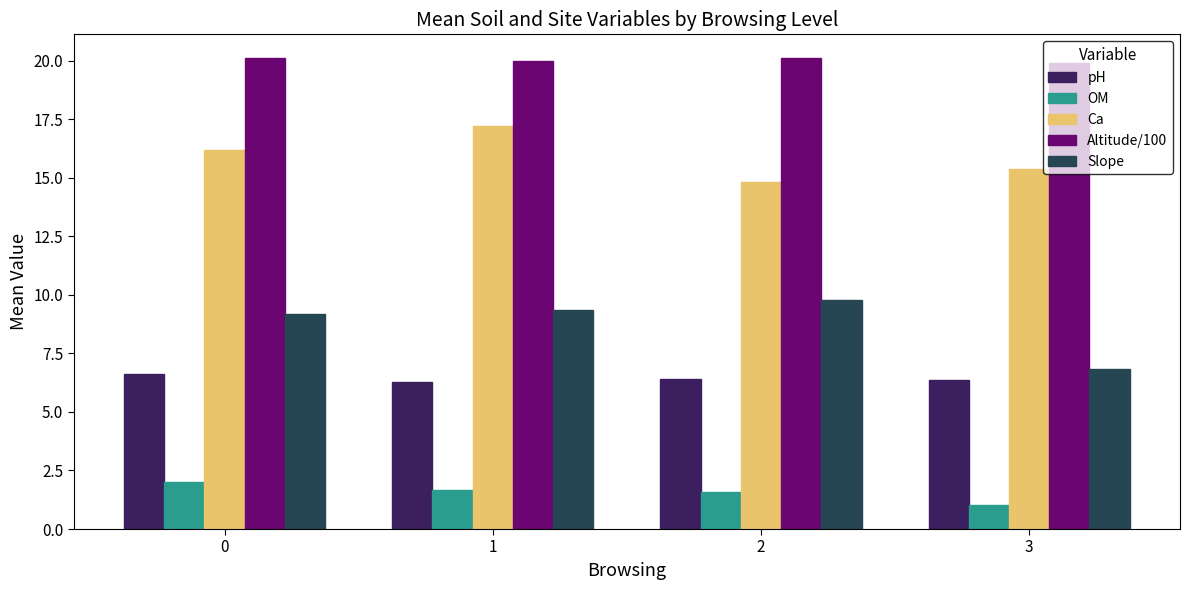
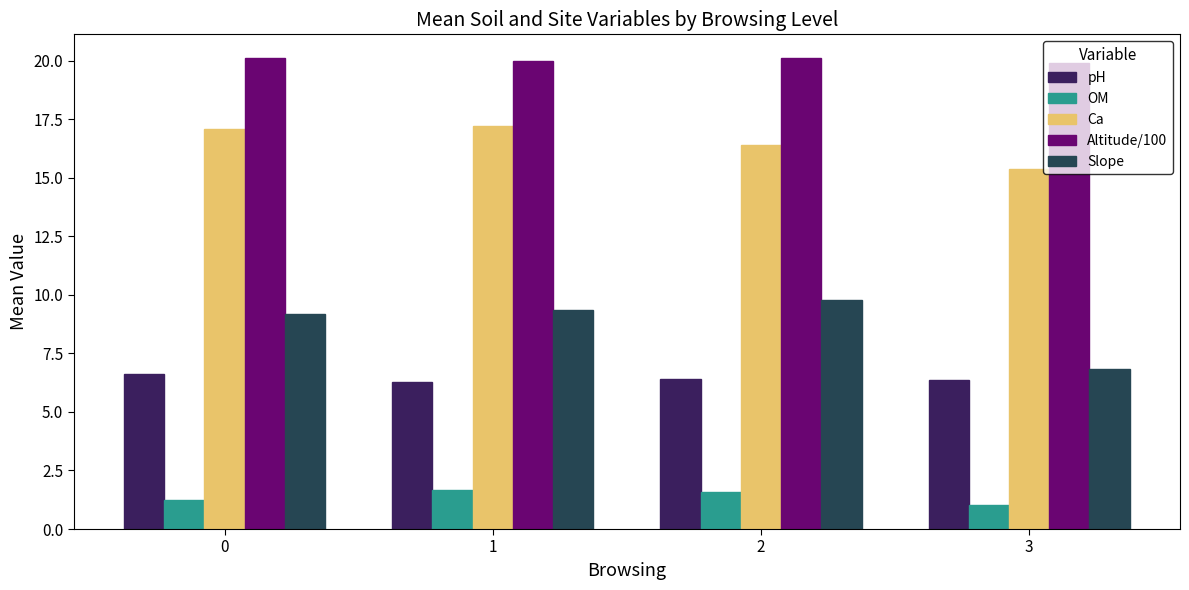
  {
    "OM": {
-     "0": 2.0,
+     "0": 1.2,
      "1": 1.7,
      "2": 1.6,
      "3": 1.0
    },
    "Ca": {
-     "0": 16.2,
+     "0": 17.1,
      "1": 17.2,
-     "2": 14.8,
+     "2": 16.4,
      "3": 15.4
    }
  }
